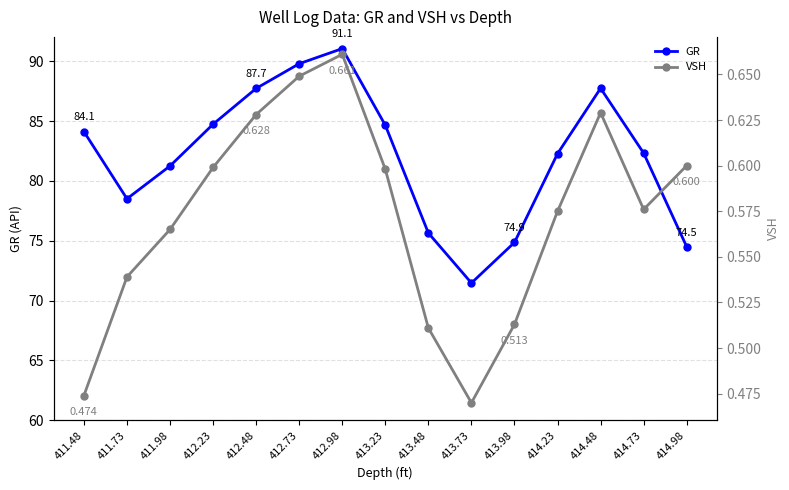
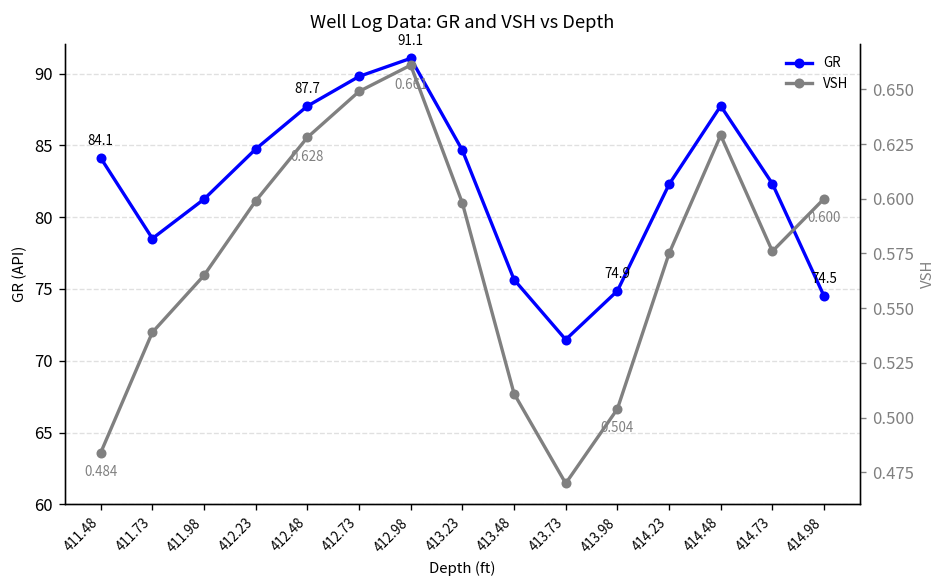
  {
    "GR": {
      "411.48": 84.1,
      "412.48": 87.7,
      "412.98": 91.1,
      "413.98": 74.9,
      "414.98": 74.5
    },
    "VSH": {
-     "411.48": 0.474,
+     "411.48": 0.484,
      "412.48": 0.628,
      "412.98": 0.661,
-     "413.98": 0.513,
+     "413.98": 0.504,
      "414.98": 0.600
    }
  }
